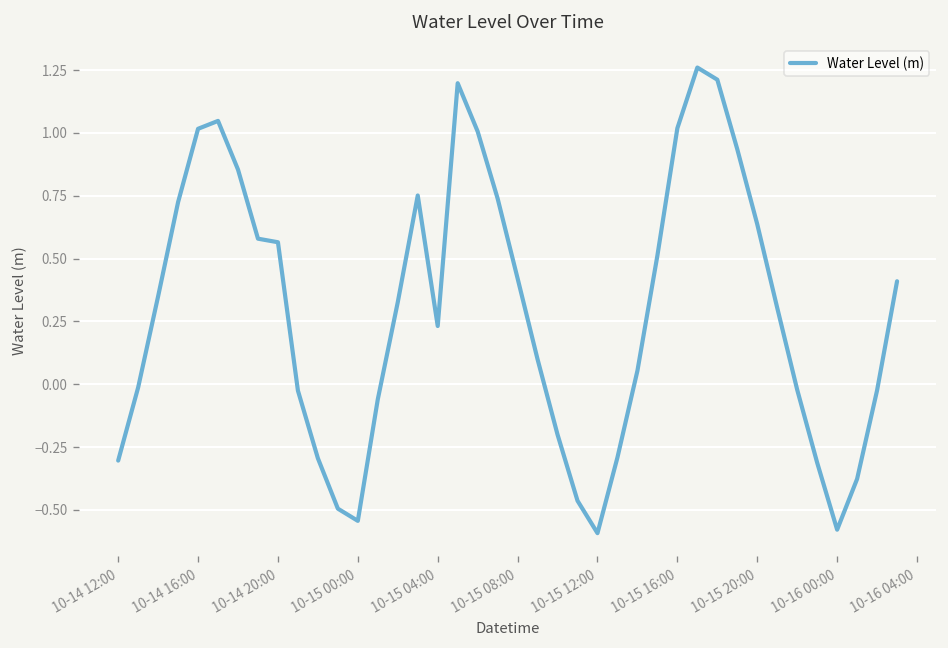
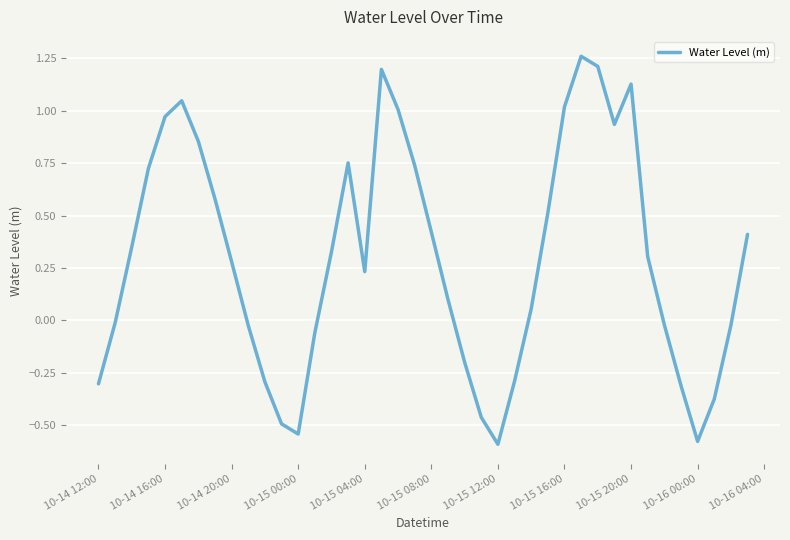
  {
    "10-14 12:00": -0.30,
-   "10-14 16:00": 1.02,
-   "10-14 20:00": 0.57,
+   "10-14 16:00": 0.97,
+   "10-14 20:00": 0.28,
    "10-15 00:00": -0.54,
    "10-15 04:00": 0.23,
    "10-15 08:00": 0.42,
    "10-15 12:00": -0.59,
    "10-15 16:00": 1.02,
-   "10-15 20:00": 0.64,
+   "10-15 20:00": 1.13,
    "10-16 00:00": -0.58
  }
